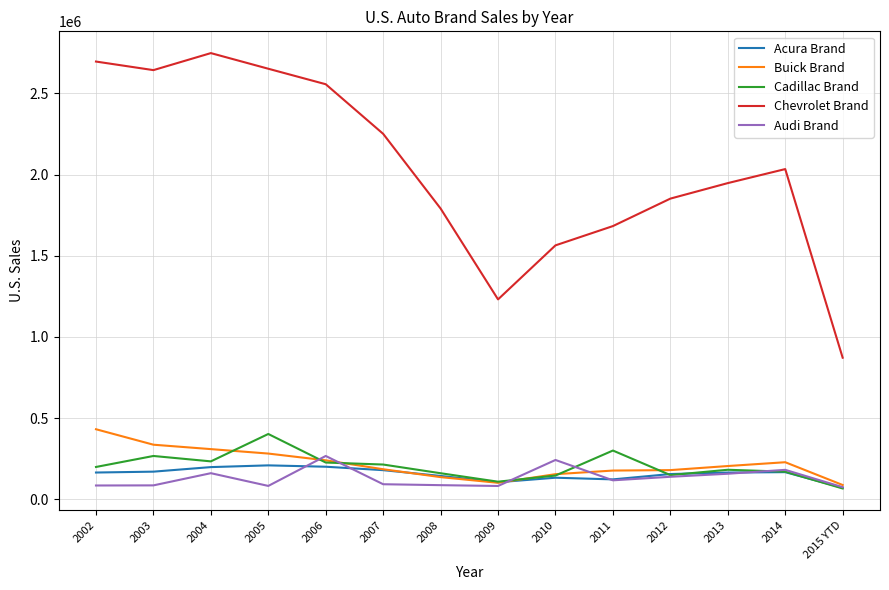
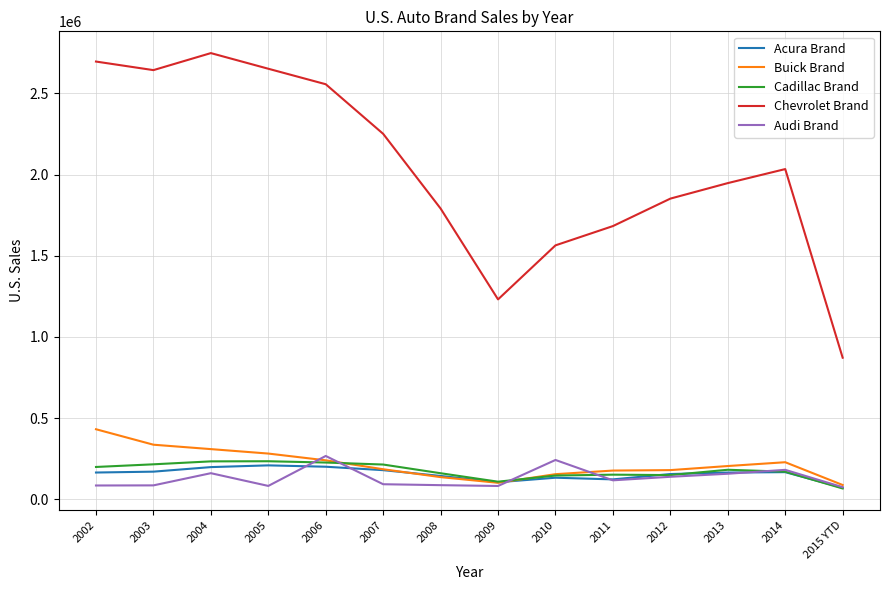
  {
    "Acura Brand": {
      "2002": 170000,
      "2003": 170000,
      "2004": 200000,
      "2005": 210000,
      "2006": 200000
    },
    "Buick Brand": {
      "2002": 430000,
      "2003": 340000,
      "2004": 310000,
      "2005": 280000,
      "2011": 180000,
      "2012": 180000,
      "2013": 210000,
      "2014": 230000
    },
    "Cadillac Brand": {
      "2002": 200000,
-     "2003": 270000,
+     "2003": 220000,
      "2004": 230000,
-     "2005": 400000,
+     "2005": 240000,
      "2007": 210000,
      "2008": 160000,
-     "2011": 300000,
+     "2011": 150000,
      "2013": 180000
    },
    "Chevrolet Brand": {
      "2002": 2700000,
      "2003": 2640000,
      "2004": 2750000,
      "2005": 2650000,
      "2006": 2560000,
      "2007": 2250000,
      "2008": 1790000,
      "2009": 1230000,
      "2010": 1560000,
      "2011": 1680000,
      "2012": 1850000,
      "2013": 1950000,
      "2014": 2030000,
      "2015 YTD": 870000
    },
    "Audi Brand": {
      "2002": 90000,
      "2003": 90000,
      "2004": 160000,
      "2005": 80000,
      "2006": 270000,
      "2007": 90000,
      "2008": 90000,
      "2009": 80000,
      "2010": 240000
    }
  }
